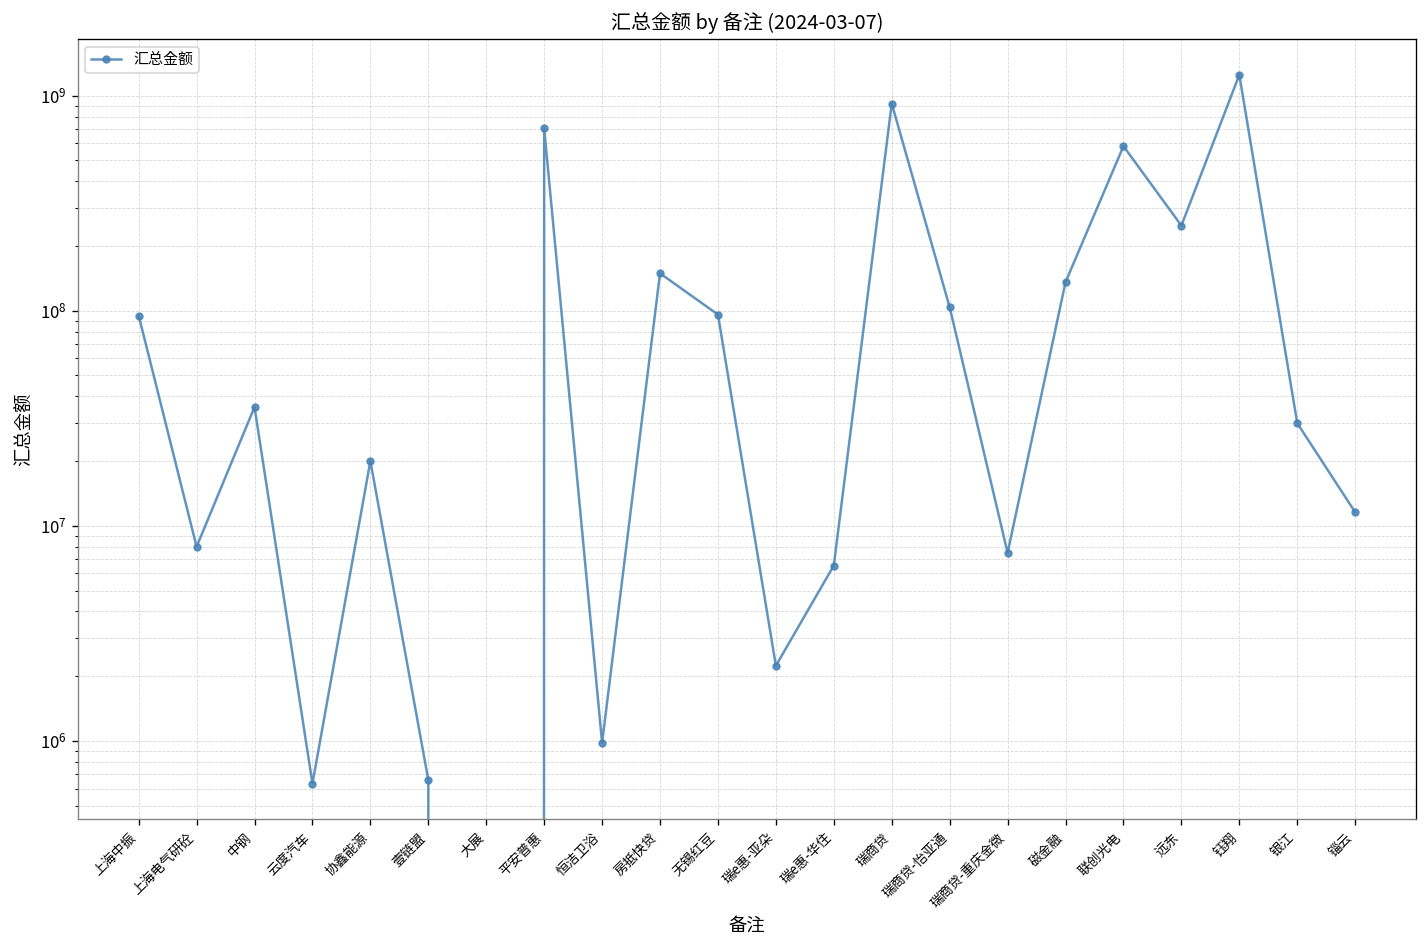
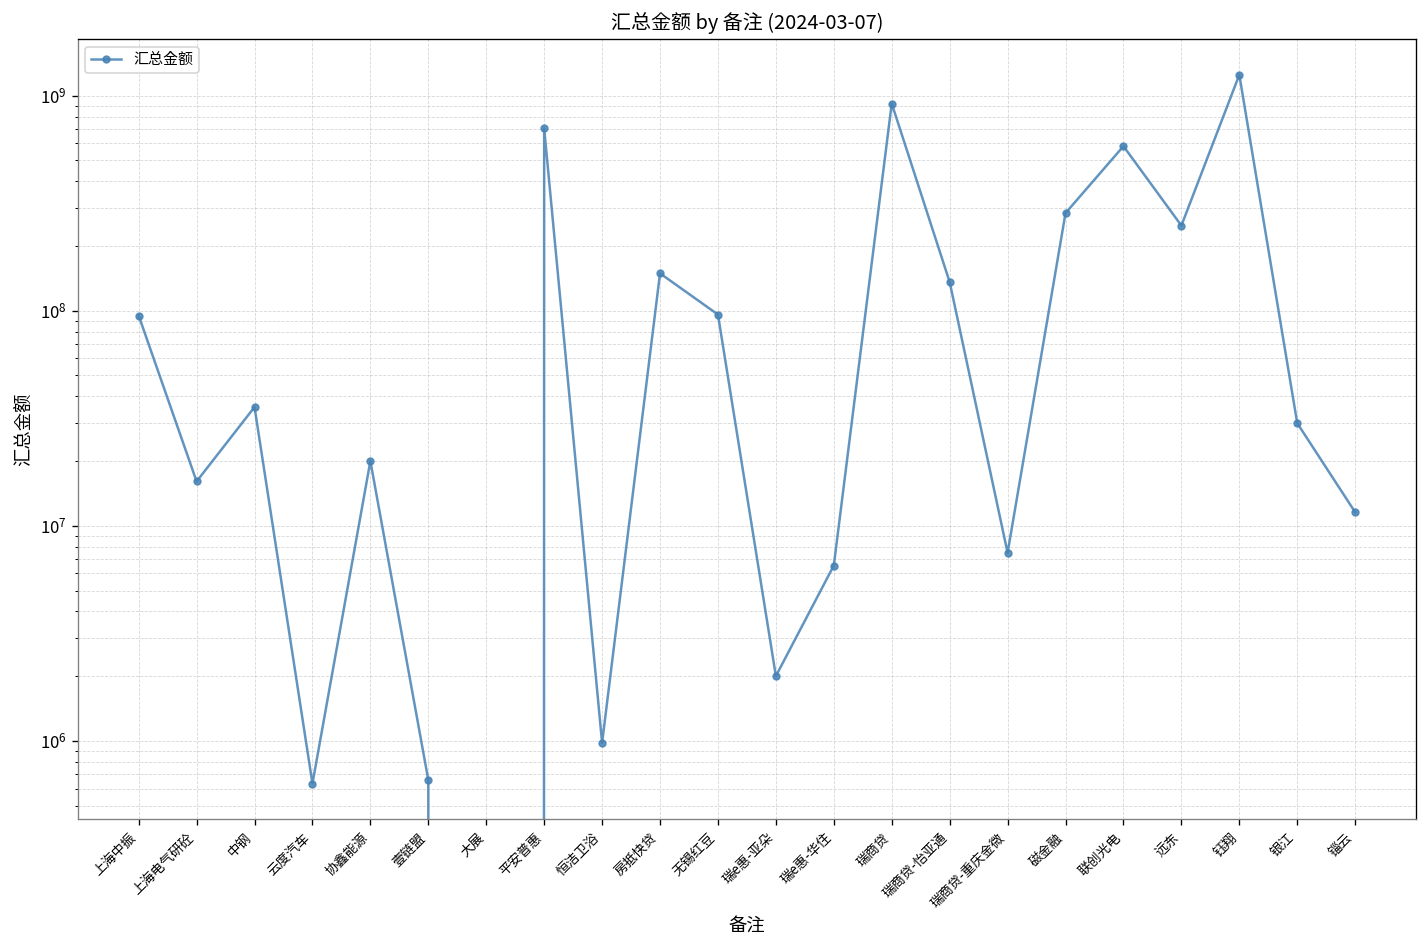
  {
    "上海中振": 100000000,
-   "上海电气研砼": 8000000,
+   "上海电气研砼": 16000000,
    "中钢": 36000000,
    "云度汽车": 630000,
    "协鑫能源": 20000000,
    "壹链盟": 660000,
    "平安普惠": 710000000,
    "恒洁卫浴": 1000000,
    "房抵快贷": 150000000,
    "无锡红豆": 100000000,
-   "瑞e惠-亚朵": 2200000,
+   "瑞e惠-亚朵": 2000000,
    "瑞e惠-华住": 6500000,
    "瑞商贷": 900000000,
-   "瑞商贷-怡亚通": 100000000,
+   "瑞商贷-怡亚通": 140000000,
    "瑞商贷-重庆金微": 7500000,
-   "磁金融": 140000000,
+   "磁金融": 280000000,
    "联创光电": 580000000,
    "远东": 250000000,
    "钰翔": 1300000000,
    "银江": 30000000,
    "锱云": 12000000
  }
